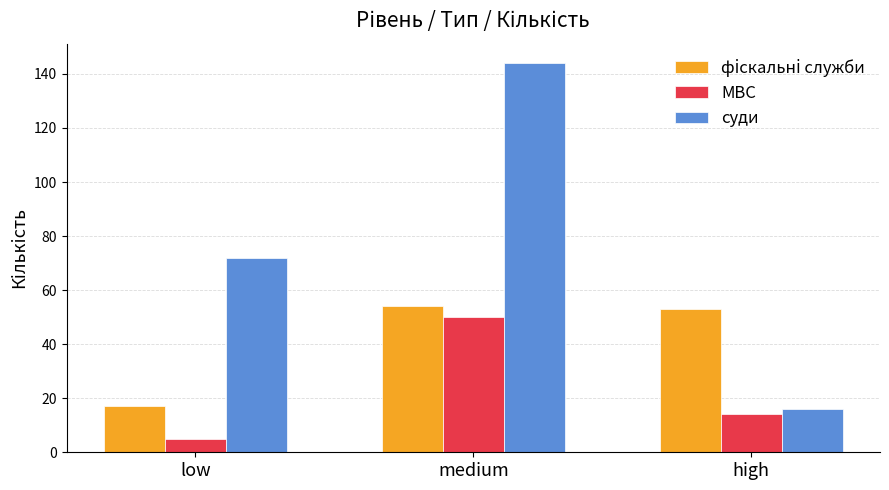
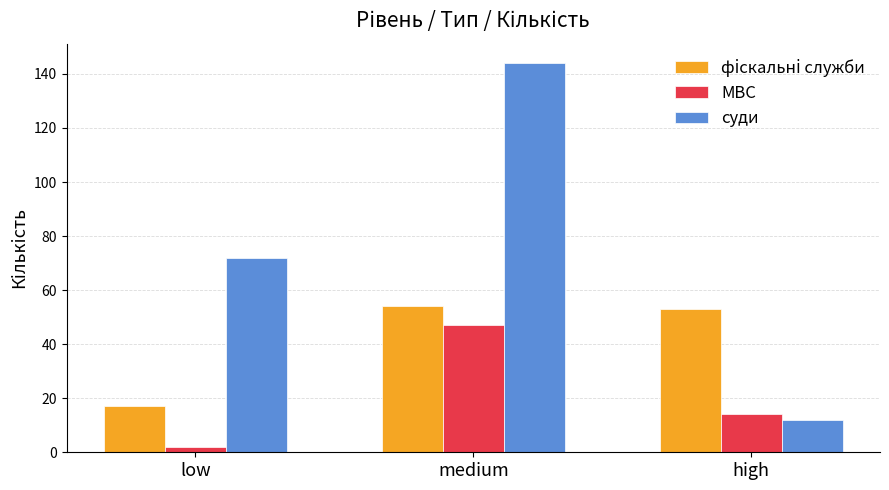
  {
    "фіскальні служби": {
      "low": 17,
      "medium": 54,
      "high": 53
    },
    "МВС": {
-     "low": 5,
-     "medium": 50,
+     "low": 2,
+     "medium": 47,
      "high": 14
    },
    "суди": {
      "low": 72,
      "medium": 144,
-     "high": 16
+     "high": 12
    }
  }
